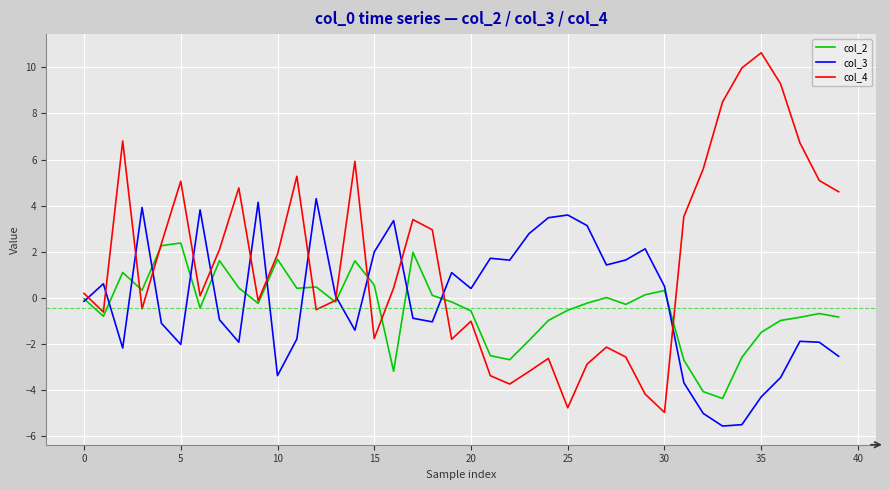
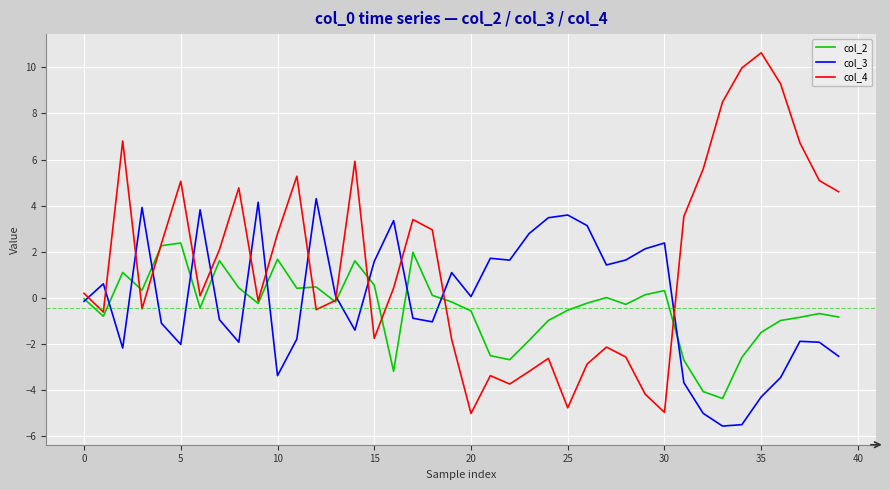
  {
    "col_2": {
      "0": 0.0,
      "5": 2.4,
      "10": 1.7,
      "15": 0.5,
      "20": -0.6,
      "25": -0.5,
      "30": 0.3,
      "35": -1.5
    },
    "col_3": {
      "0": -0.2,
      "5": -2.0,
      "10": -3.4,
-     "15": 2.0,
-     "20": 0.4,
+     "15": 1.6,
+     "20": 0.1,
      "25": 3.6,
-     "30": 0.5,
+     "30": 2.4,
      "35": -4.3
    },
    "col_4": {
      "0": 0.2,
      "5": 5.1,
-     "10": 1.9,
+     "10": 2.8,
      "15": -1.8,
-     "20": -1.0,
+     "20": -5.0,
      "25": -4.8,
      "30": -5.0,
      "35": 10.6
    }
  }
